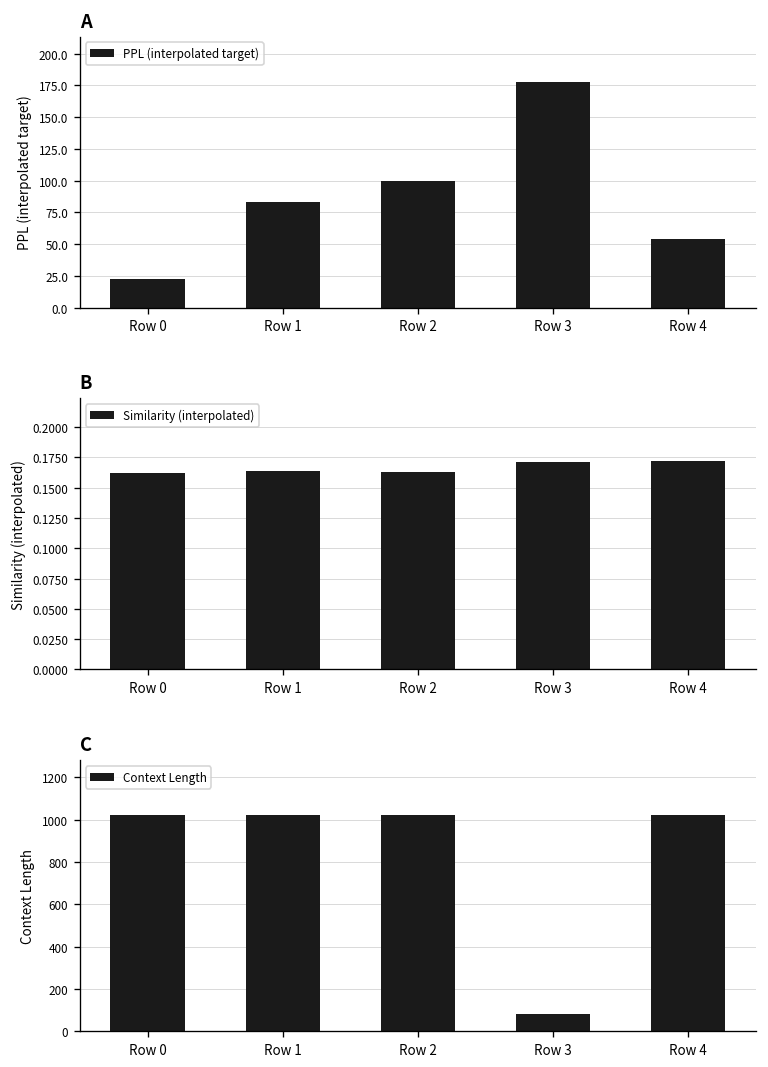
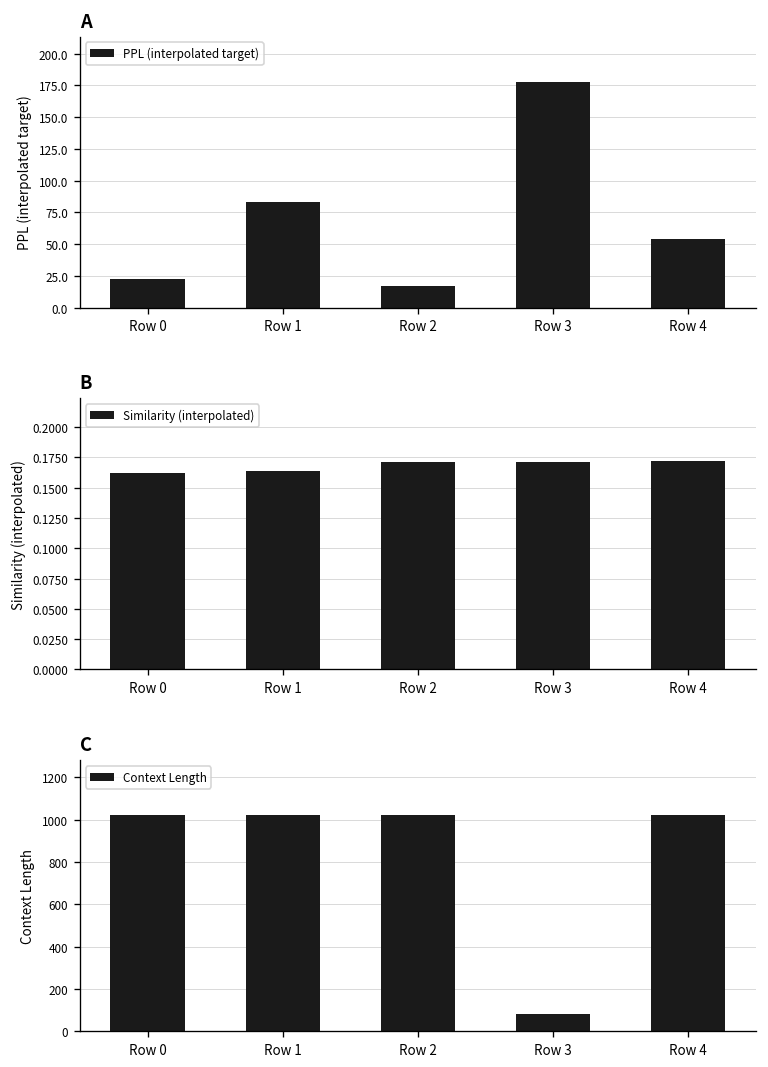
  {
    "A": {
      "Row 0": 23,
      "Row 1": 83,
-     "Row 2": 100,
+     "Row 2": 17,
      "Row 3": 178,
      "Row 4": 54
    },
    "B": {
      "Row 0": 0.162,
      "Row 1": 0.164,
-     "Row 2": 0.163,
+     "Row 2": 0.171,
      "Row 3": 0.171,
      "Row 4": 0.172
    },
    "C": {
      "Row 0": 1020,
      "Row 1": 1020,
      "Row 2": 1020,
      "Row 3": 80,
      "Row 4": 1020
    }
  }
